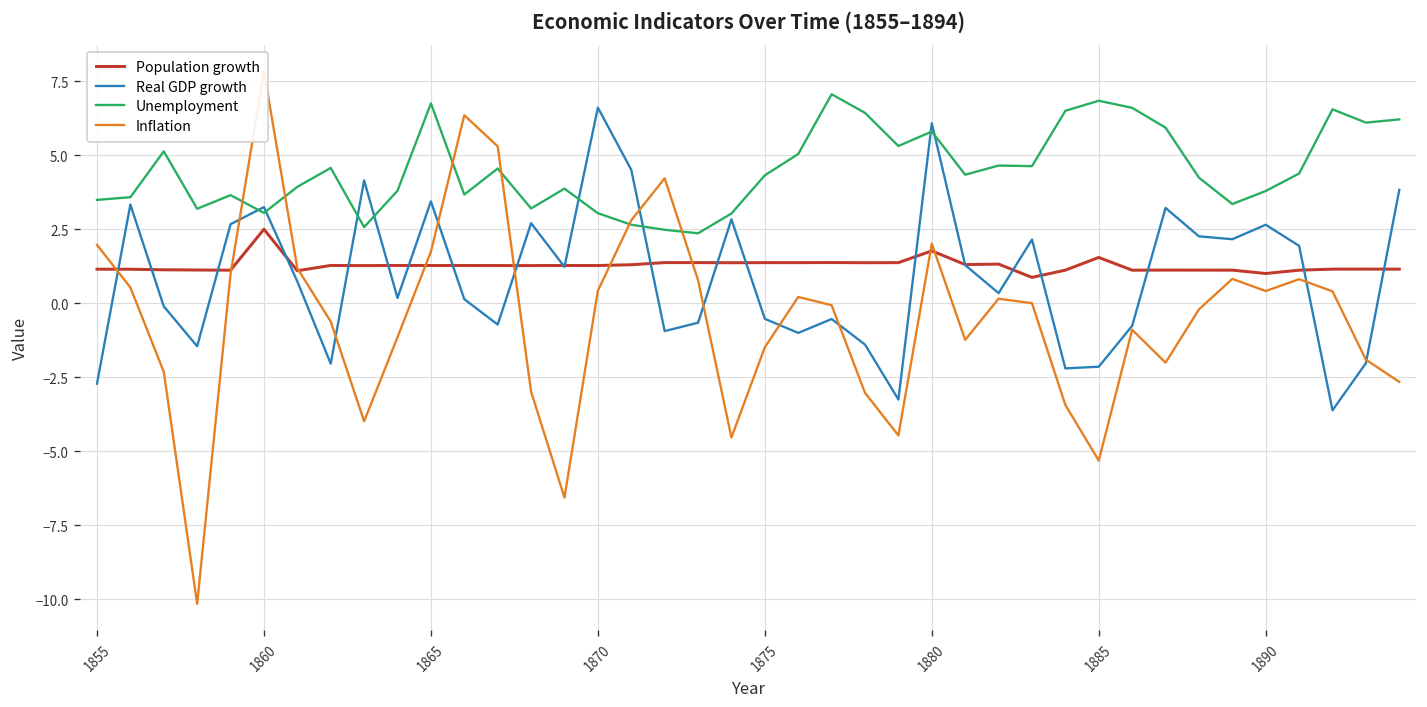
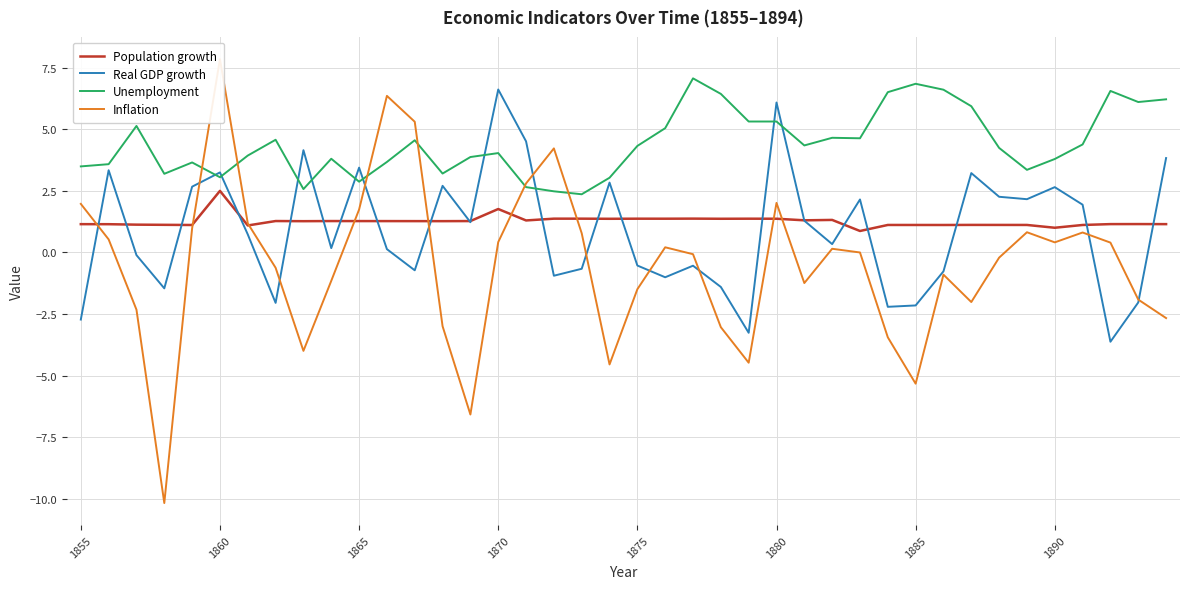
  {
    "Population growth": {
      "1855": 1.1,
      "1860": 2.5,
      "1865": 1.3,
-     "1870": 1.3,
+     "1870": 1.8,
      "1875": 1.4,
-     "1880": 1.8,
-     "1885": 1.5,
+     "1880": 1.4,
+     "1885": 1.1,
      "1890": 1.0
    },
    "Real GDP growth": {
      "1855": -2.7,
      "1860": 3.2,
      "1865": 3.4,
      "1870": 6.6,
      "1875": -0.5,
      "1880": 6.1,
      "1885": -2.1,
      "1890": 2.6
    },
    "Unemployment": {
      "1855": 3.5,
      "1860": 3.1,
-     "1865": 6.8,
-     "1870": 3.0,
+     "1865": 2.9,
+     "1870": 4.0,
      "1875": 4.3,
-     "1880": 5.8,
+     "1880": 5.3,
      "1885": 6.8,
      "1890": 3.8
    },
    "Inflation": {
      "1855": 2.0,
      "1865": 1.7,
      "1870": 0.4,
      "1875": -1.5,
      "1880": 2.0,
      "1885": -5.3,
      "1890": 0.4
    }
  }
